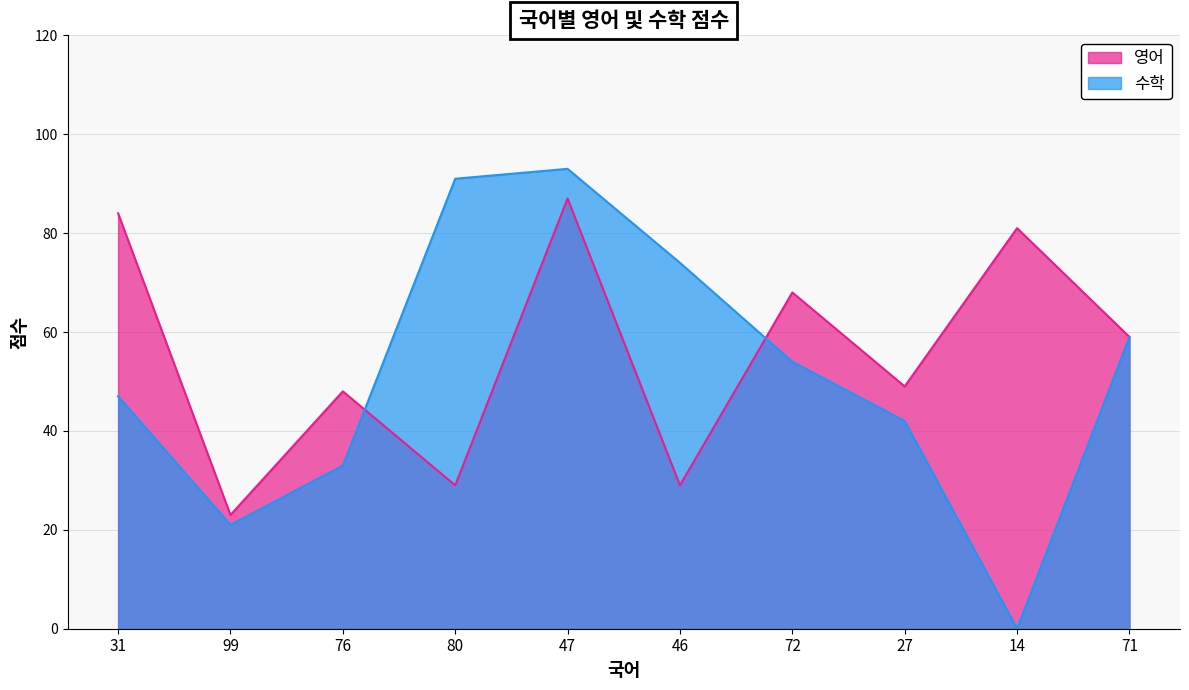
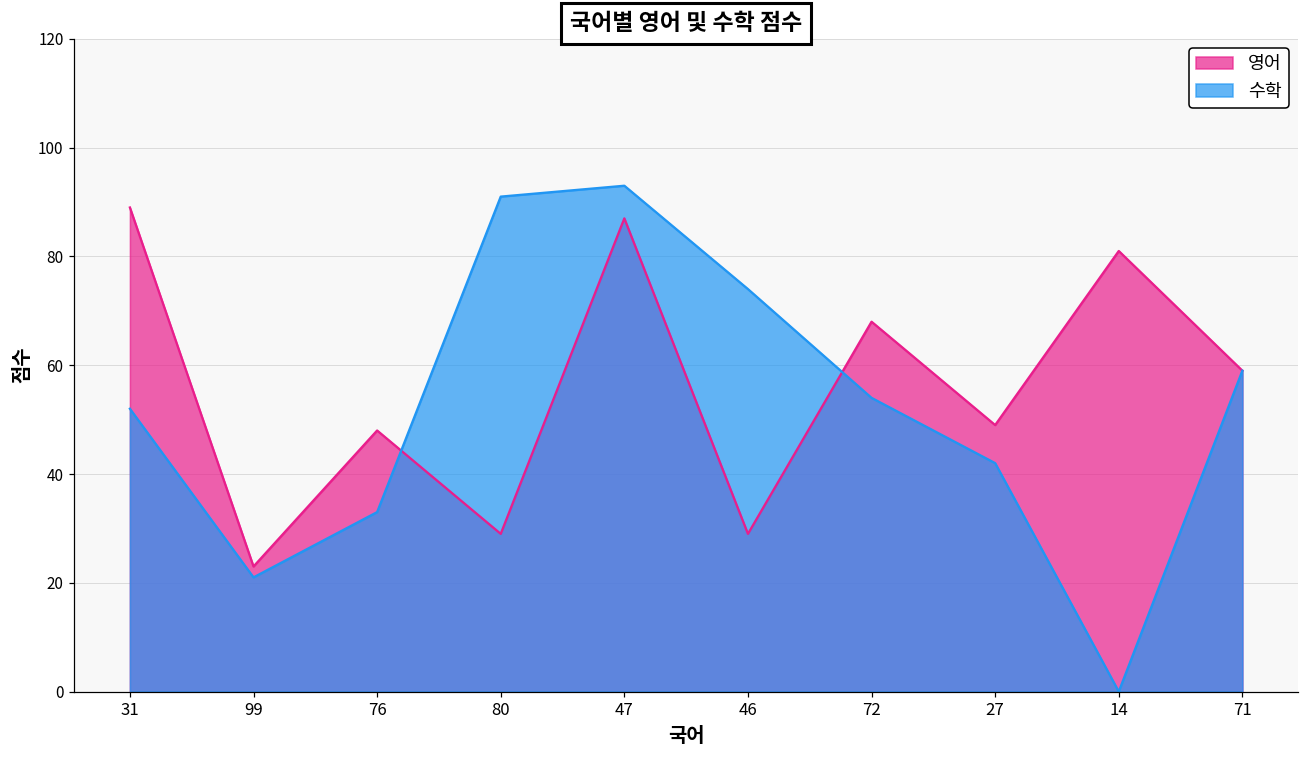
  {
    "영어": {
-     "31": 84,
+     "31": 89,
      "99": 23,
      "76": 48,
      "80": 29,
      "47": 87,
      "46": 29,
      "72": 68,
      "27": 49,
      "14": 81
    },
    "수학": {
-     "31": 47,
+     "31": 52,
      "99": 21,
      "76": 33,
      "80": 91,
      "47": 93,
      "46": 74,
      "72": 54,
      "27": 42,
      "14": 0
    }
  }
